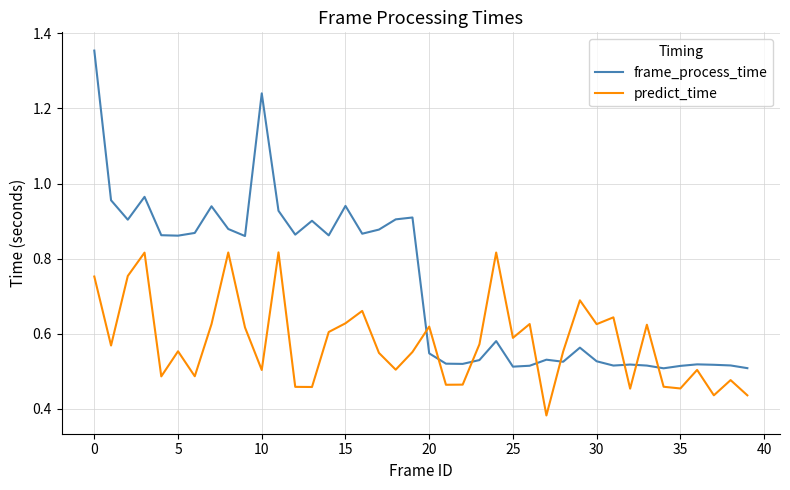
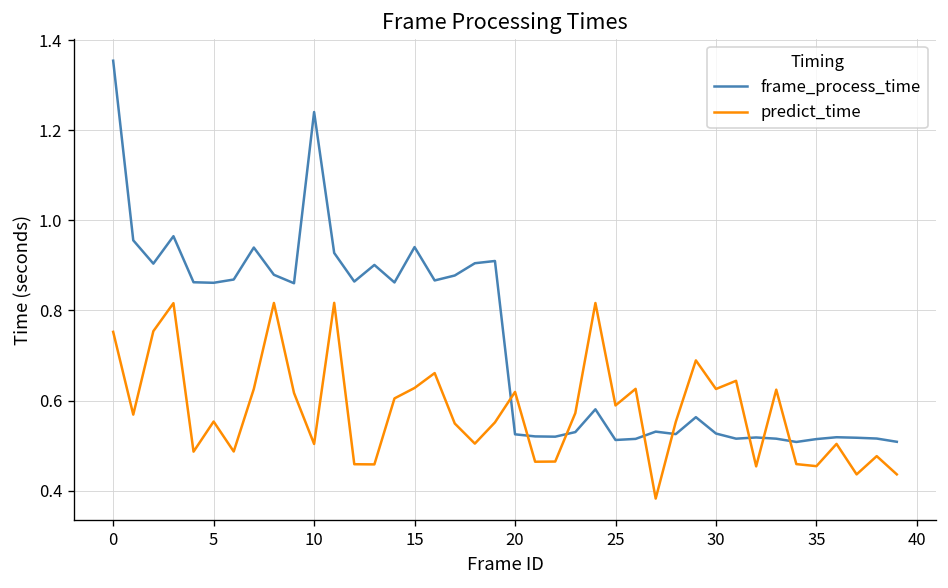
  {
    "frame_process_time": {
      "0": 1.35,
      "5": 0.86,
      "10": 1.24,
      "15": 0.94,
-     "20": 0.55,
+     "20": 0.52,
      "25": 0.51,
      "30": 0.53,
      "35": 0.51
    },
    "predict_time": {
      "0": 0.75,
      "5": 0.55,
      "10": 0.50,
      "15": 0.63,
      "20": 0.62,
      "25": 0.59,
      "30": 0.63,
      "35": 0.45
    }
  }
